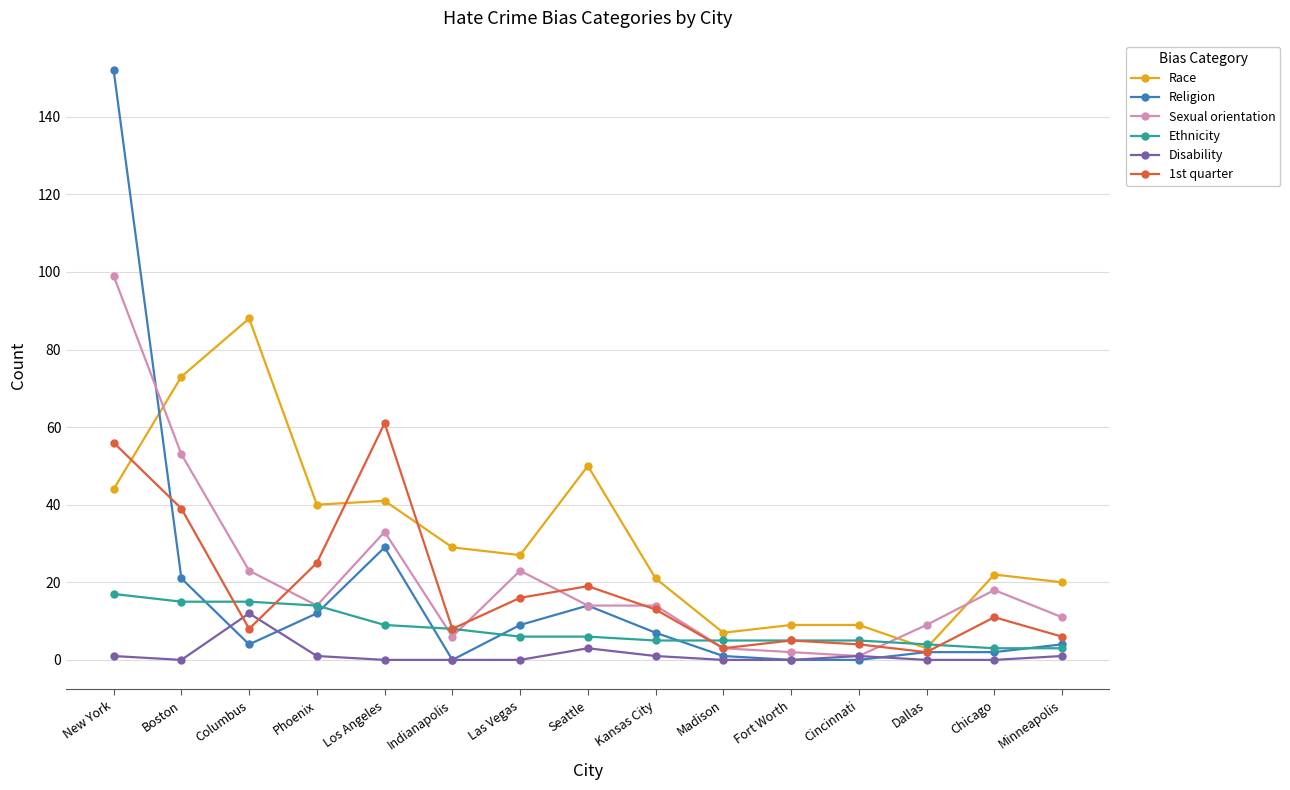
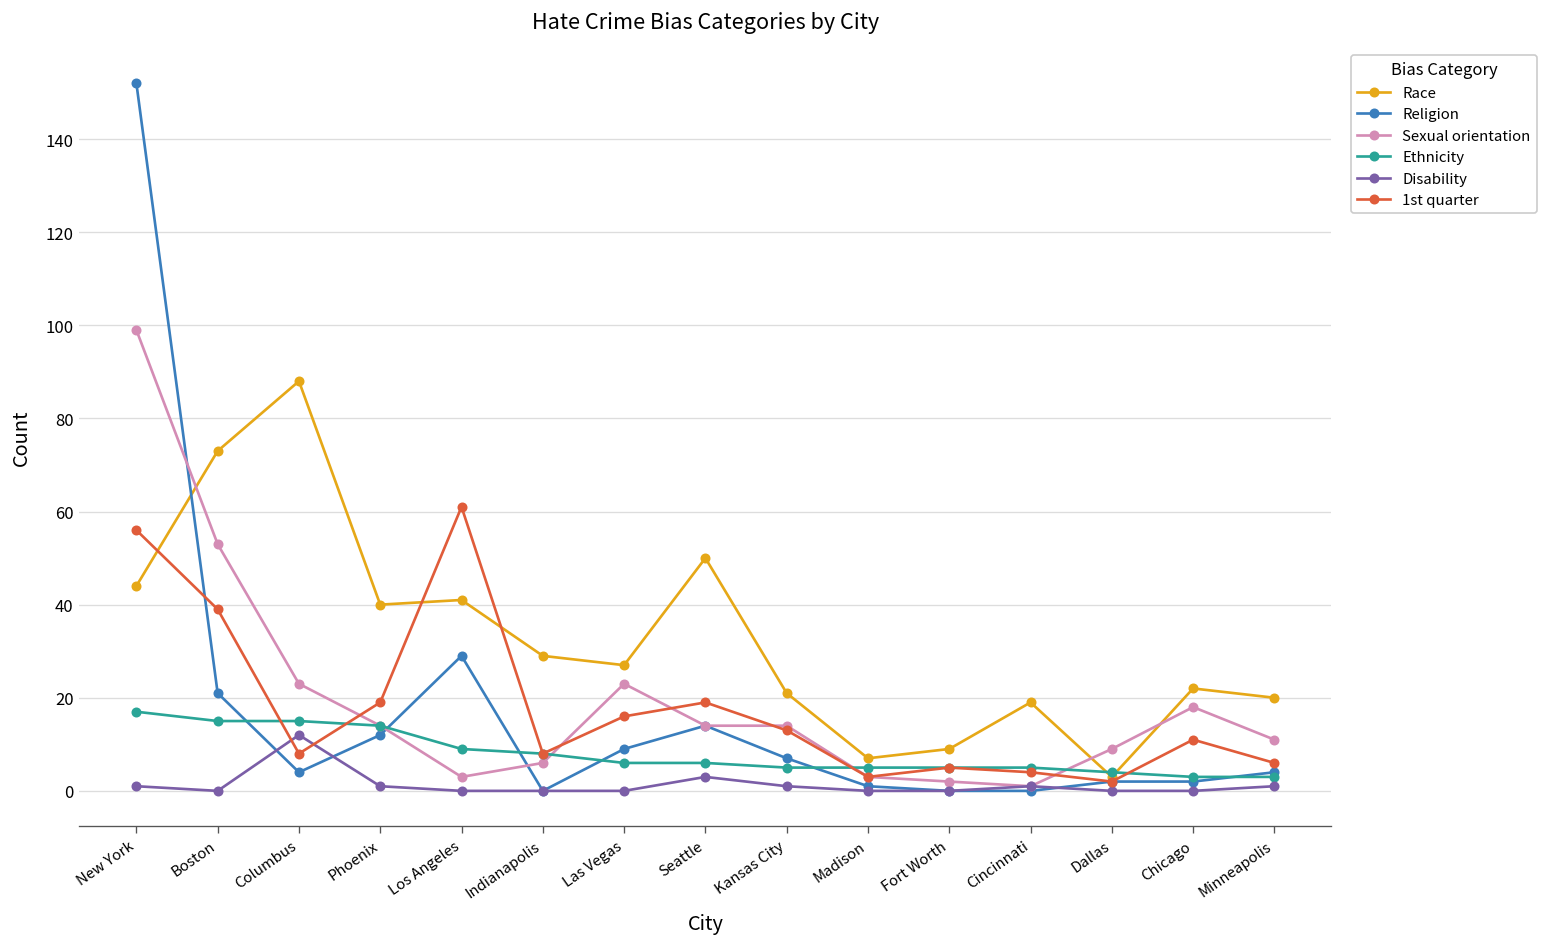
  {
    "Race": {
      "New York": 44,
      "Boston": 73,
      "Columbus": 88,
      "Phoenix": 40,
      "Los Angeles": 41,
      "Indianapolis": 29,
      "Las Vegas": 27,
      "Seattle": 50,
      "Kansas City": 21,
      "Madison": 7,
      "Fort Worth": 9,
-     "Cincinnati": 9,
+     "Cincinnati": 19,
      "Dallas": 3,
      "Chicago": 22,
      "Minneapolis": 20
    },
    "Sexual orientation": {
      "New York": 99,
      "Boston": 53,
      "Columbus": 23,
-     "Los Angeles": 33,
+     "Los Angeles": 3,
      "Indianapolis": 6,
      "Las Vegas": 23,
      "Kansas City": 14,
      "Fort Worth": 2,
      "Dallas": 9,
      "Chicago": 18,
      "Minneapolis": 11
    },
    "Disability": {
      "New York": 1,
      "Boston": 0,
      "Columbus": 12,
      "Phoenix": 1,
      "Los Angeles": 0,
      "Las Vegas": 0,
      "Seattle": 3,
      "Kansas City": 1,
      "Madison": 0,
      "Dallas": 0,
      "Chicago": 0,
      "Minneapolis": 1
    },
    "1st quarter": {
      "New York": 56,
      "Boston": 39,
      "Columbus": 8,
-     "Phoenix": 25,
+     "Phoenix": 19,
      "Los Angeles": 61,
      "Las Vegas": 16,
      "Seattle": 19,
      "Kansas City": 13,
      "Cincinnati": 4,
      "Chicago": 11,
      "Minneapolis": 6
    }
  }
